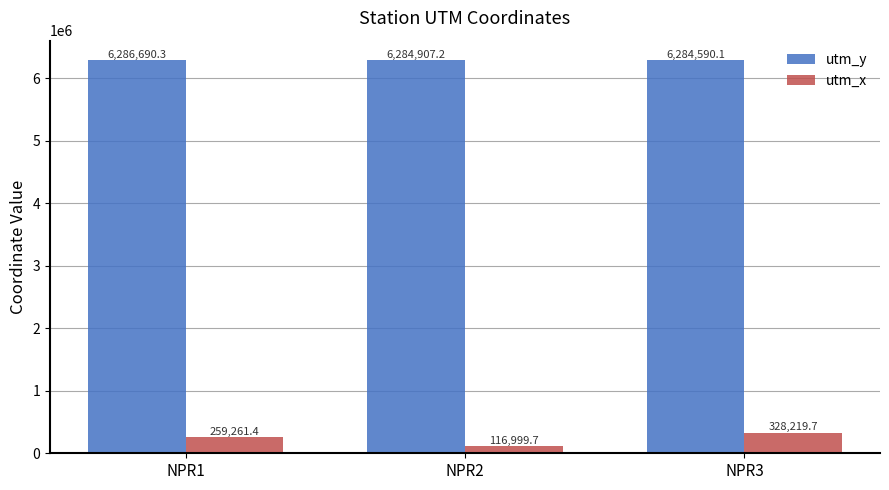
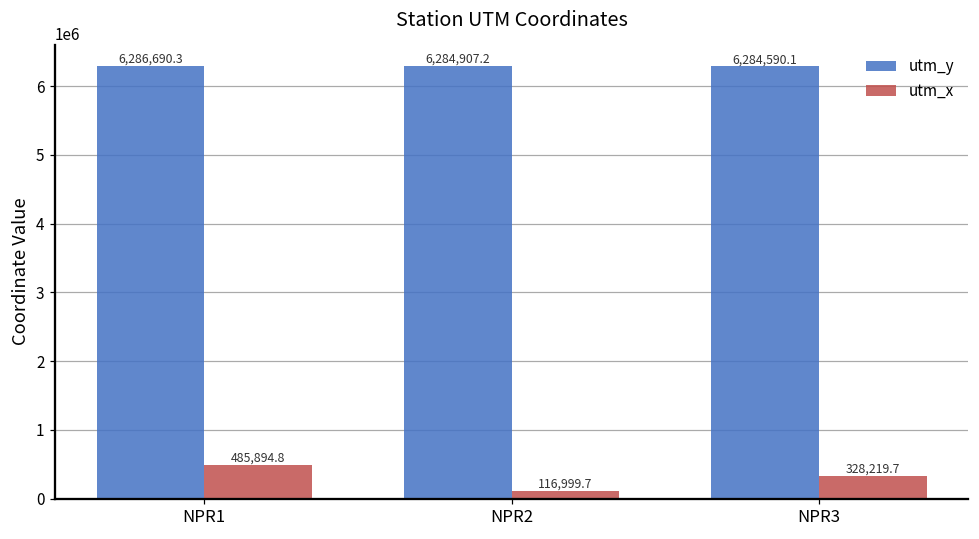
  {
    "utm_y": {
      "NPR1": "6,286,690.3",
      "NPR2": "6,284,907.2",
      "NPR3": "6,284,590.1"
    },
    "utm_x": {
-     "NPR1": "259,261.4",
+     "NPR1": "485,894.8",
      "NPR2": "116,999.7",
      "NPR3": "328,219.7"
    }
  }
